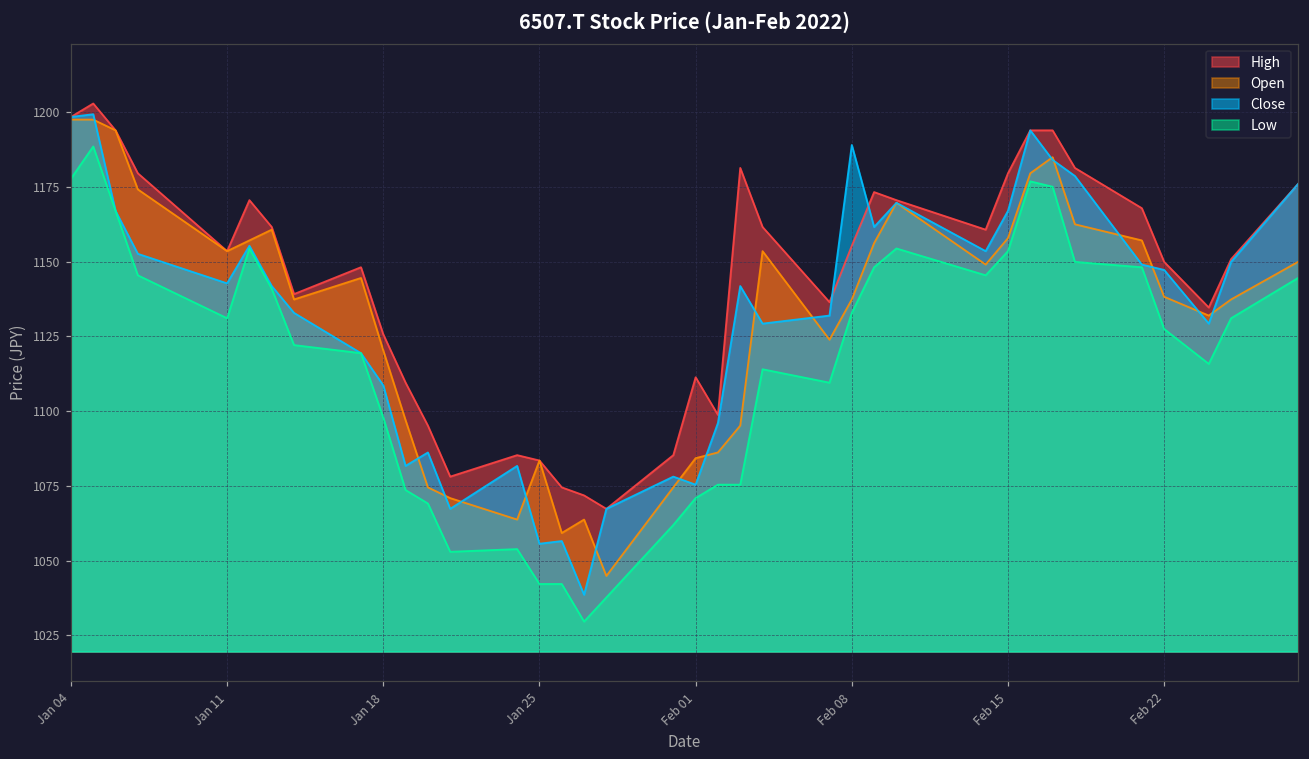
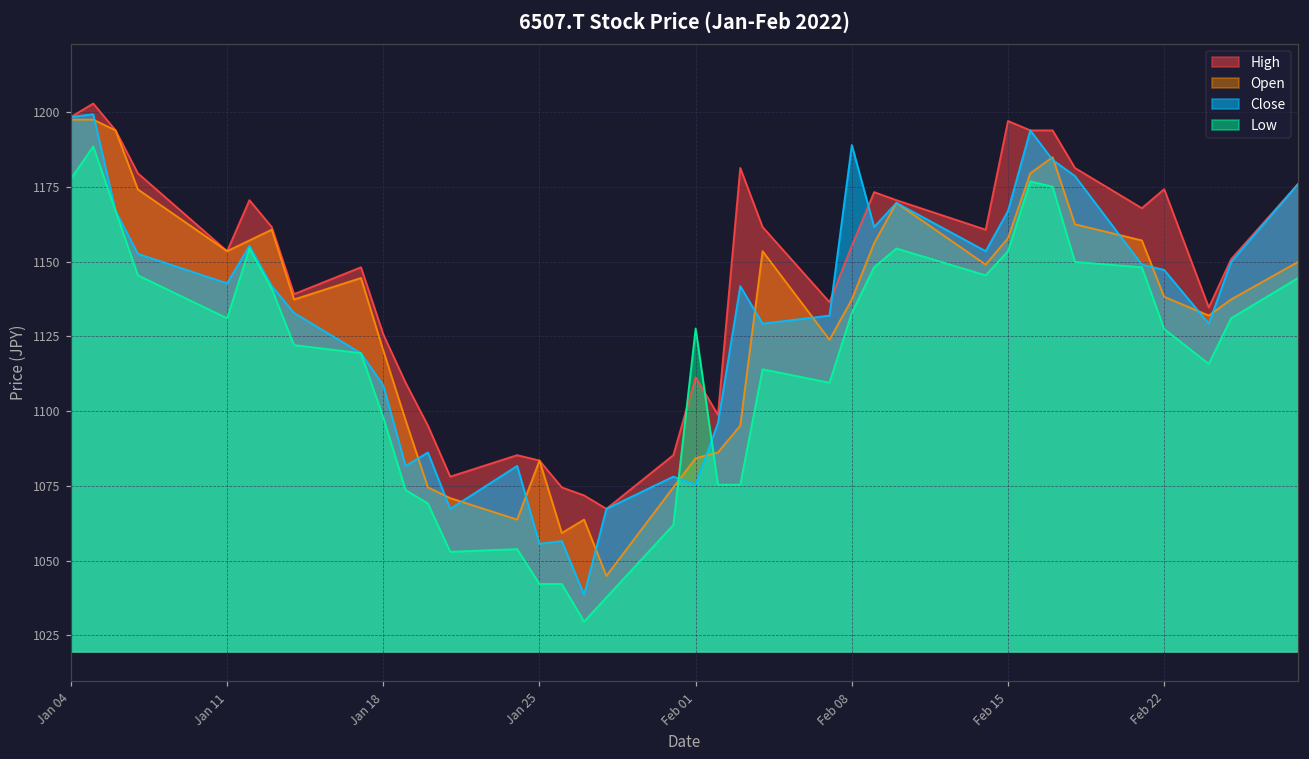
  {
    "High": {
      "Jan 18": 1126,
      "Feb 01": 1111,
      "Feb 08": 1155,
-     "Feb 15": 1180,
-     "Feb 22": 1150
+     "Feb 15": 1197,
+     "Feb 22": 1174
    },
    "Open": {
      "Jan 18": 1120,
      "Feb 01": 1084,
      "Feb 08": 1137,
      "Feb 15": 1158,
      "Feb 22": 1138
    },
    "Close": {
      "Jan 11": 1143,
      "Jan 18": 1109,
      "Jan 25": 1056,
      "Feb 01": 1075,
      "Feb 08": 1189,
      "Feb 15": 1167,
      "Feb 22": 1147
    },
    "Low": {
      "Jan 04": 1178,
      "Jan 11": 1131,
      "Jan 18": 1098,
      "Jan 25": 1042,
-     "Feb 01": 1071,
+     "Feb 01": 1128,
      "Feb 08": 1133,
      "Feb 15": 1153,
      "Feb 22": 1127
    }
  }
